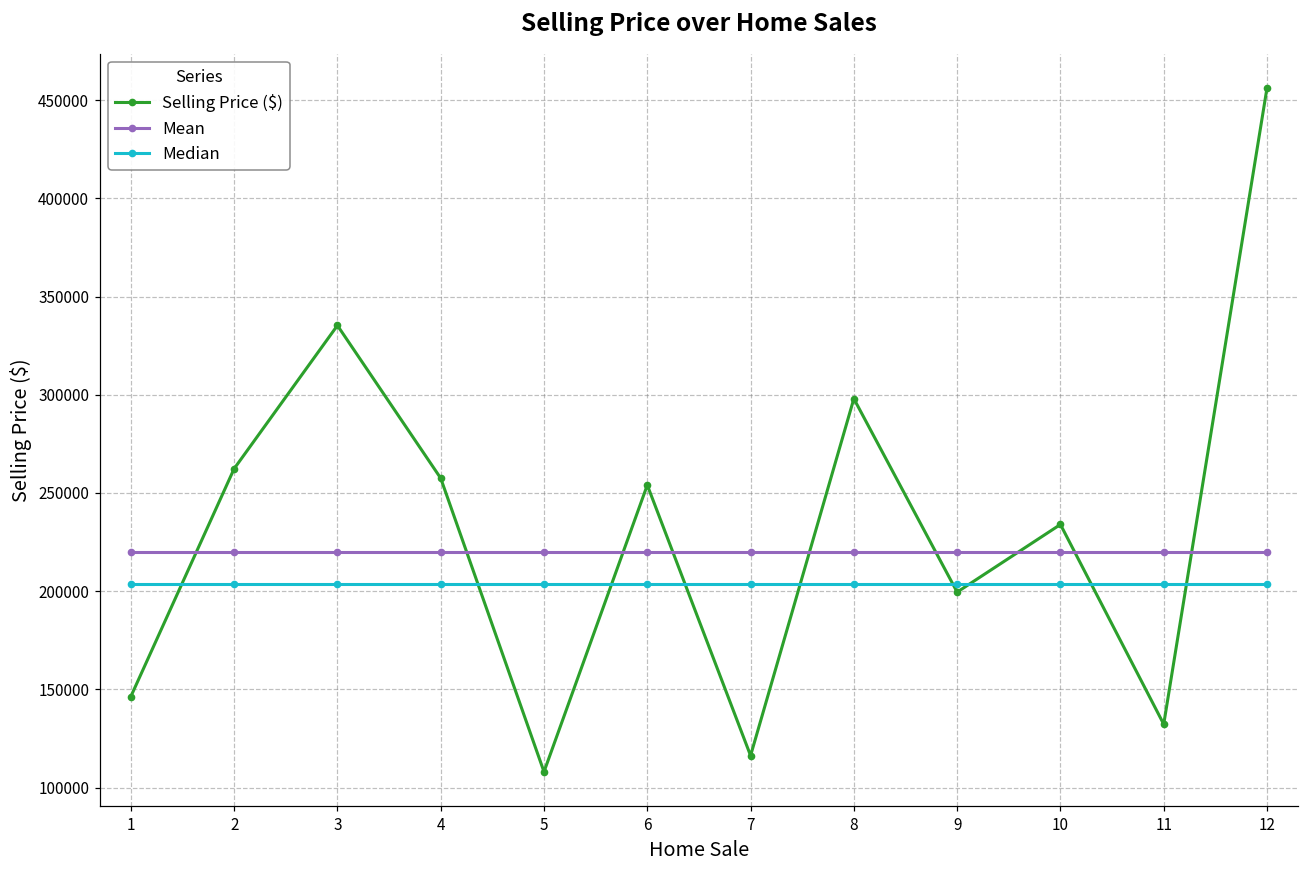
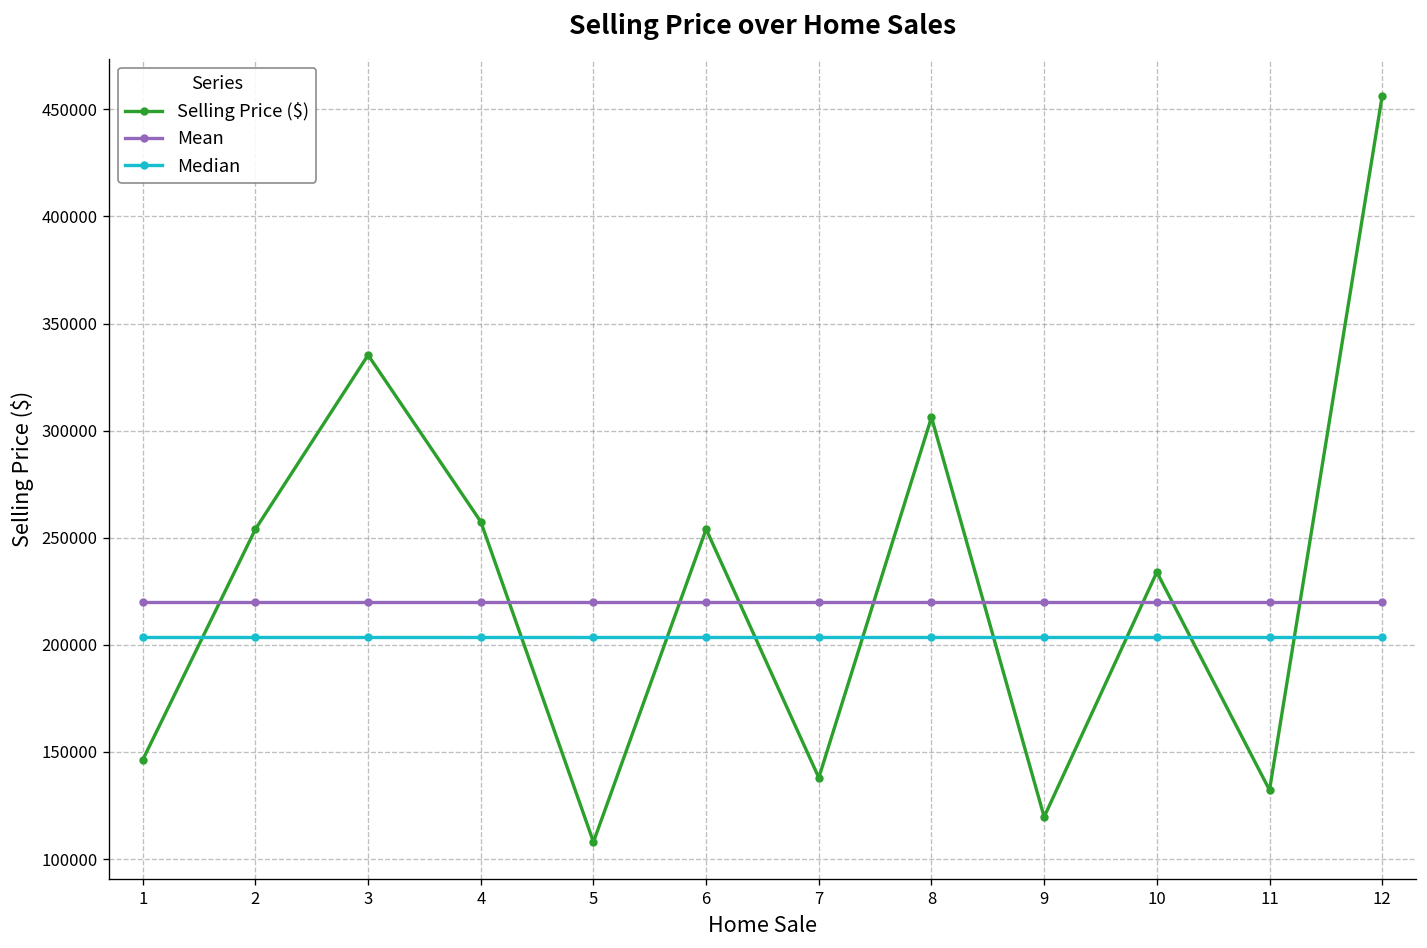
  {
    "Selling Price ($)": {
      "1": 146000,
-     "2": 262000,
+     "2": 254000,
      "3": 335000,
      "4": 258000,
      "5": 108000,
      "6": 254000,
-     "7": 116000,
-     "8": 298000,
-     "9": 200000,
+     "7": 138000,
+     "8": 306000,
+     "9": 120000,
      "10": 234000,
      "11": 132000,
      "12": 456000
    },
    "Mean": {
      "1": 220000,
      "2": 220000,
      "3": 220000,
      "4": 220000,
      "5": 220000,
      "6": 220000,
      "7": 220000,
      "8": 220000,
      "9": 220000,
      "10": 220000,
      "11": 220000,
      "12": 220000
    },
    "Median": {
      "1": 204000,
      "2": 204000,
      "3": 204000,
      "4": 204000,
      "5": 204000,
      "6": 204000,
      "7": 204000,
      "8": 204000,
      "9": 204000,
      "10": 204000,
      "11": 204000,
      "12": 204000
    }
  }
